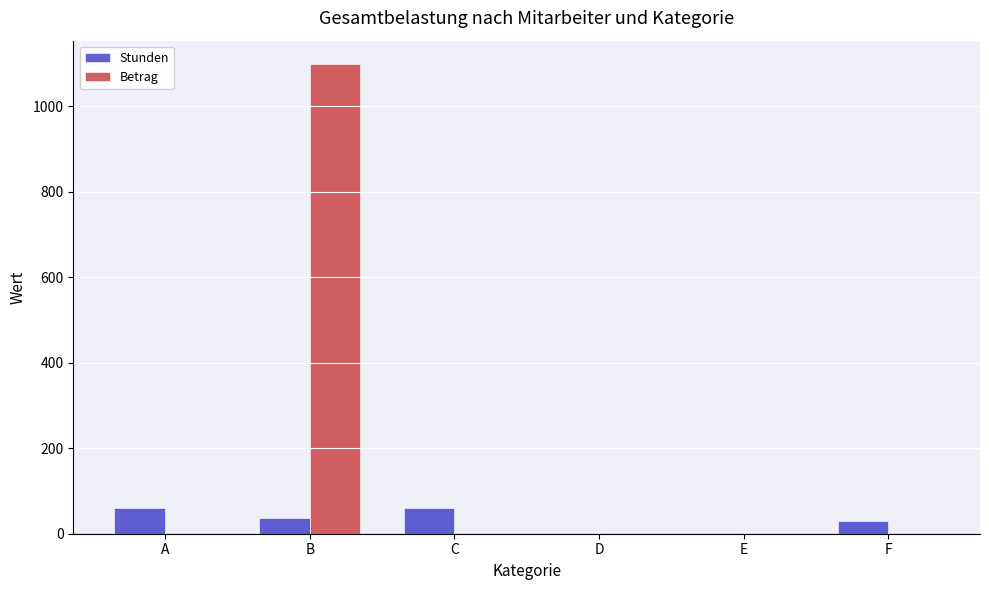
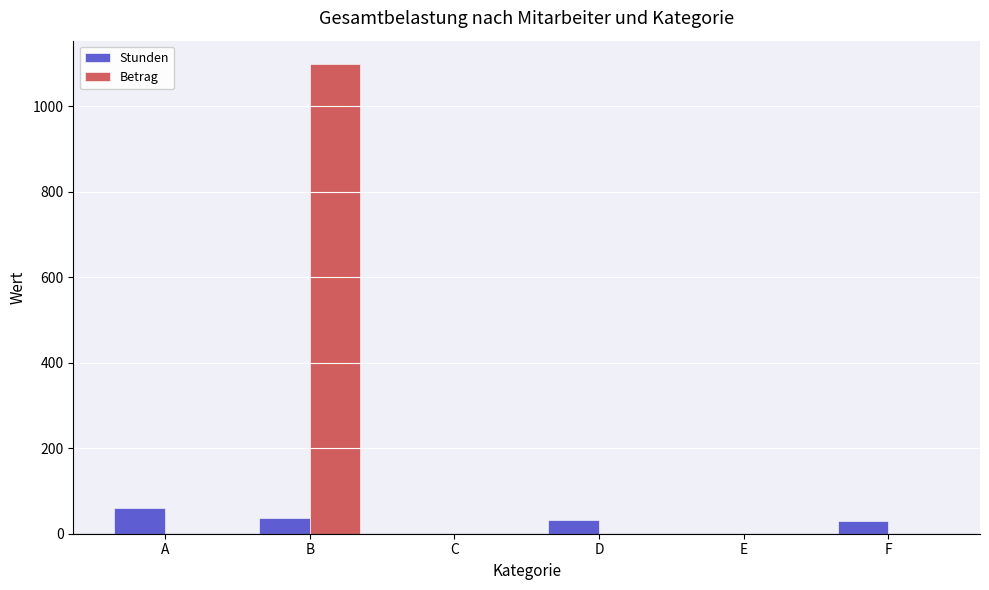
  {
    "Stunden": {
      "A": 60,
      "B": 40,
-     "C": 60,
-     "D": 0,
+     "C": 0,
+     "D": 30,
      "E": 0,
      "F": 30
    },
    "Betrag": {
      "A": 0,
      "B": 1100,
      "C": 0,
      "D": 0,
      "E": 0,
      "F": 0
    }
  }
